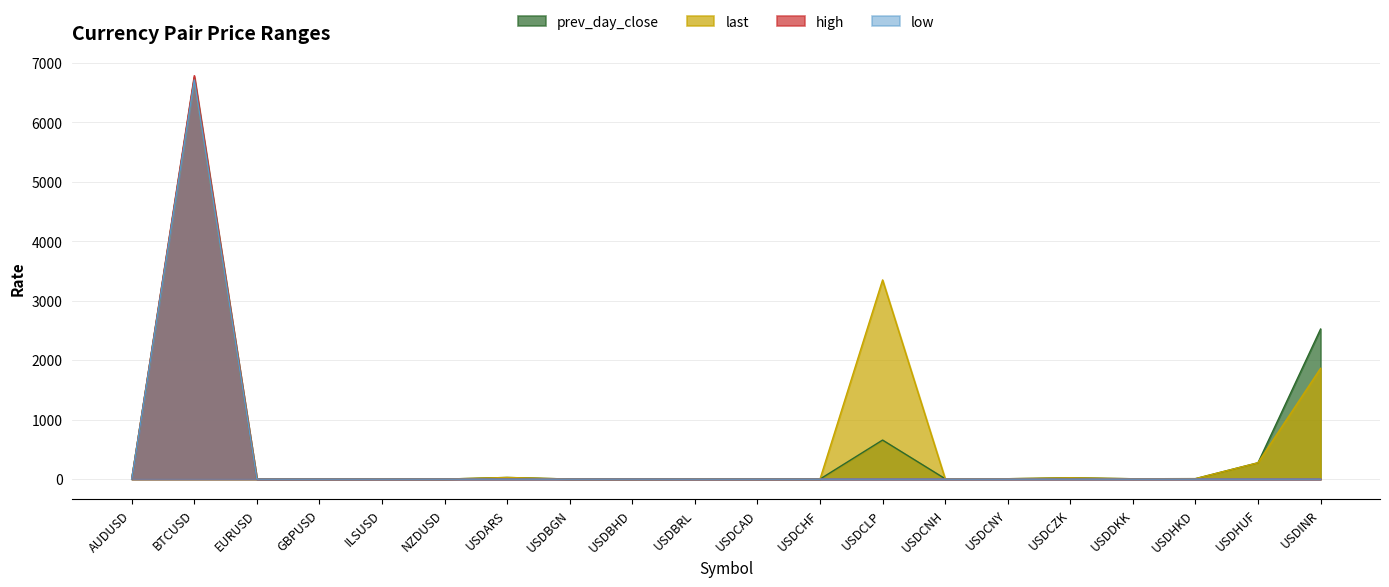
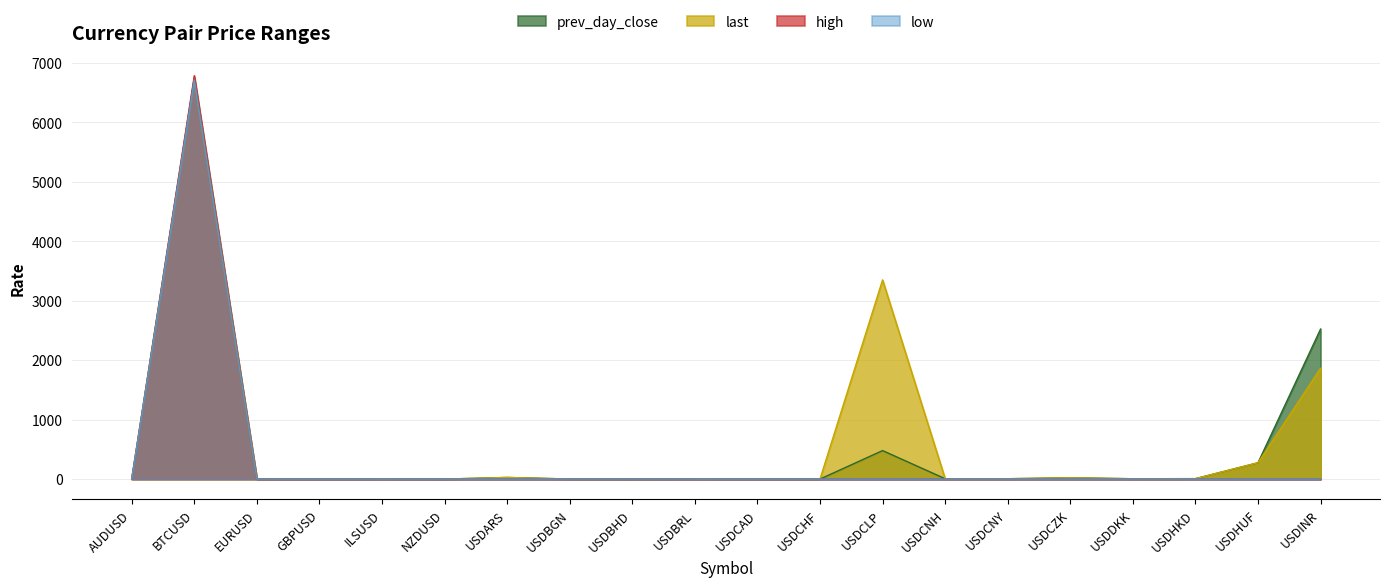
  {
    "prev_day_close": {
-     "USDCLP": 700,
+     "USDCLP": 500,
      "USDINR": 2500
    },
    "last": {
      "USDCLP": 3300,
      "USDINR": 1900
    }
  }
